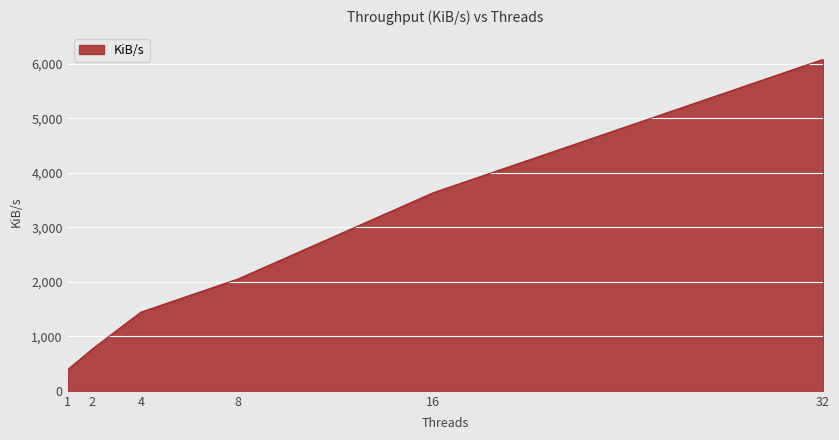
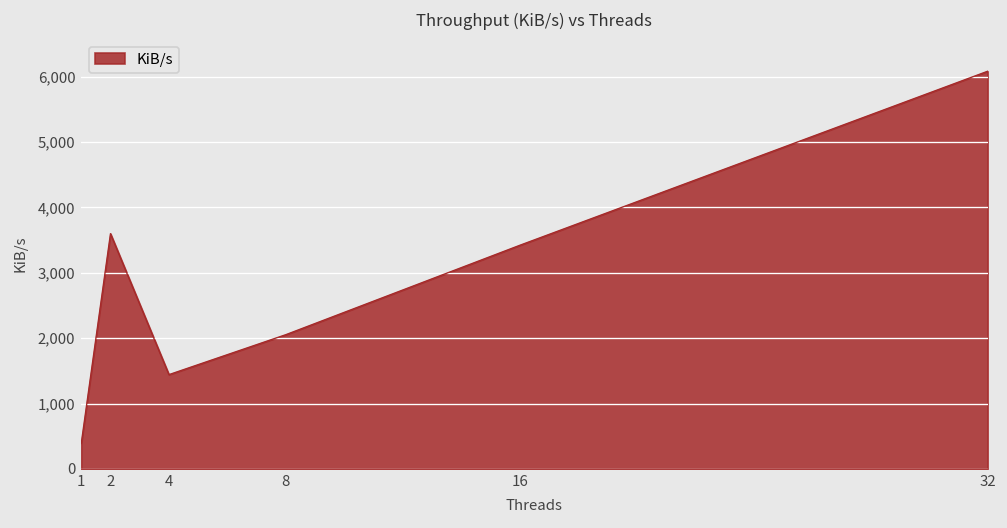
  {
    "1": "400",
-   "2": "800",
+   "2": "3,600",
    "4": "1,400",
    "8": "2,100",
-   "16": "3,600",
+   "16": "3,400",
    "32": "6,100"
  }
